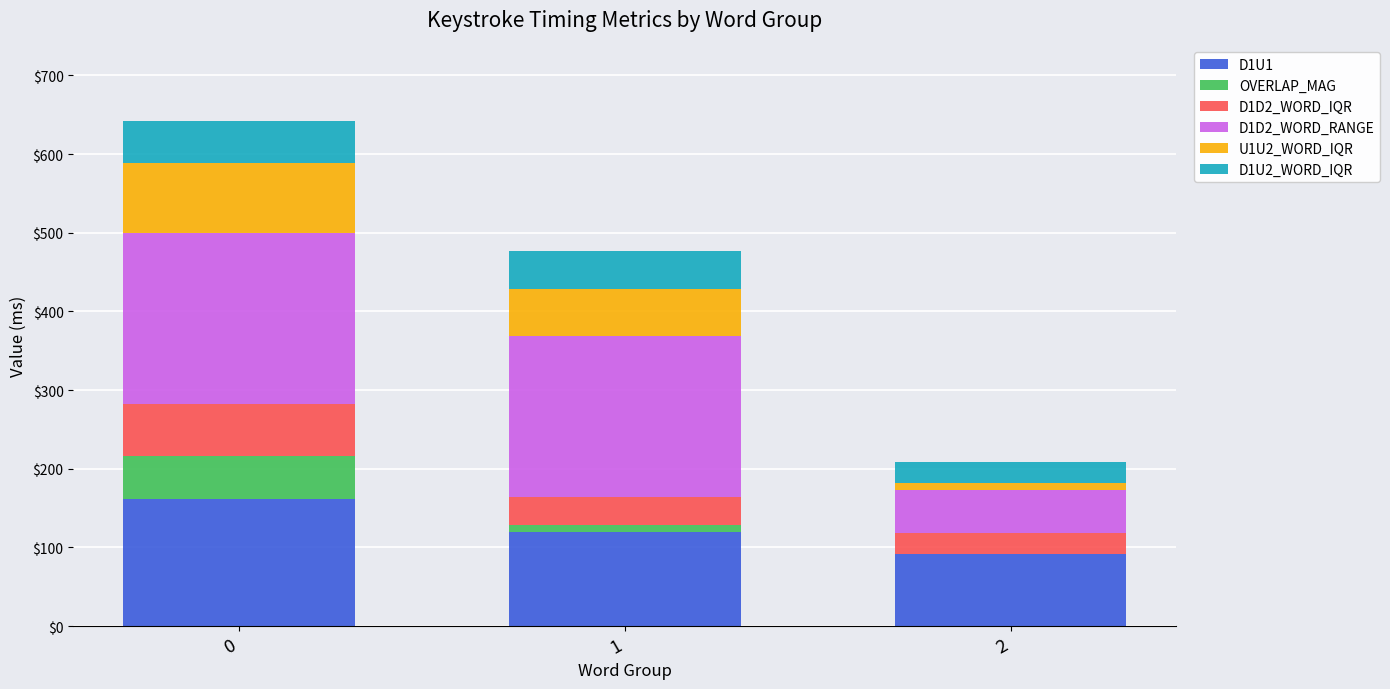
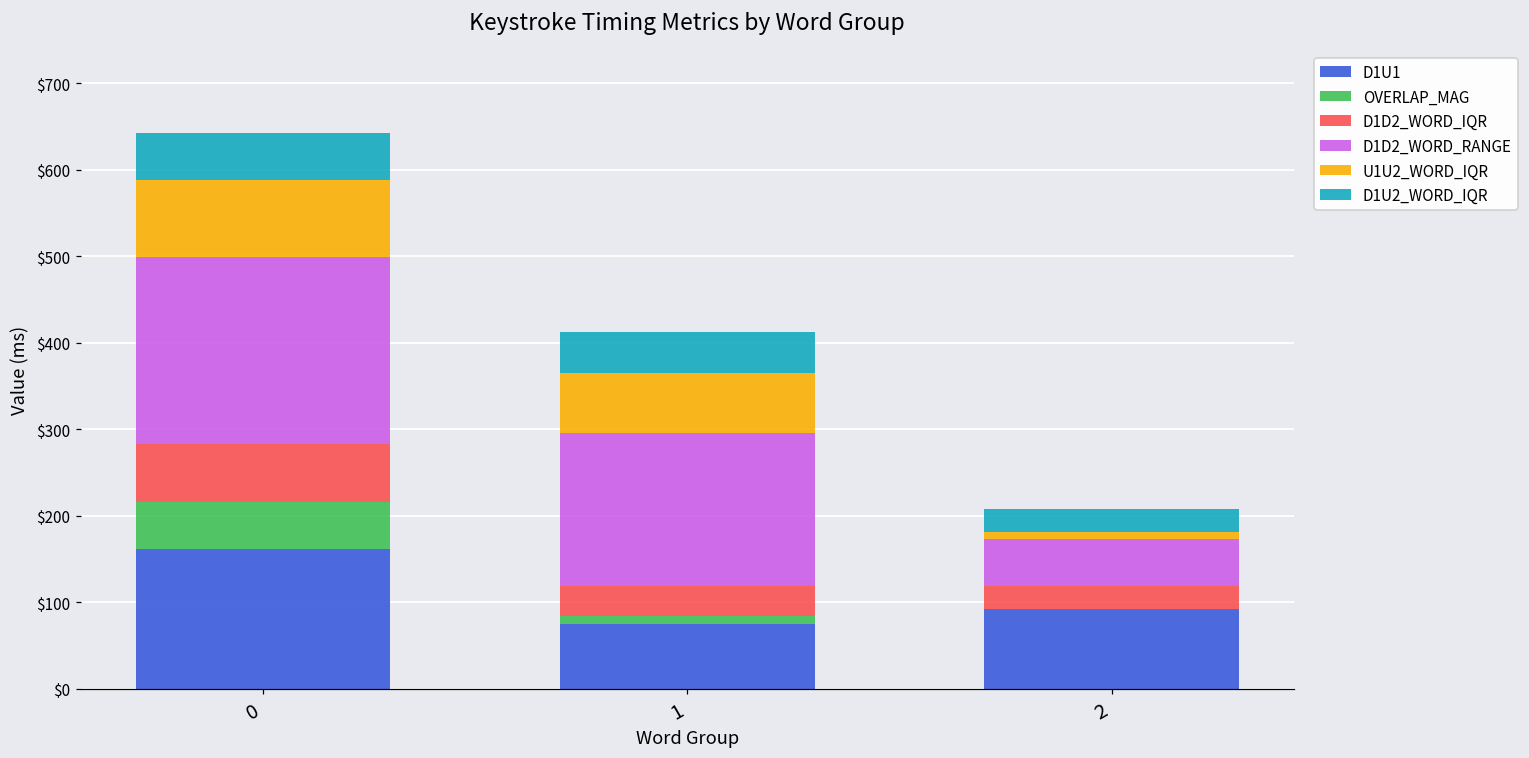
  {
    "D1U1": {
      "0": "$160",
-     "1": "$120",
+     "1": "$70",
      "2": "$90"
    },
    "OVERLAP_MAG": {
      "0": "$60",
      "1": "$10",
      "2": "$0"
    },
    "D1D2_WORD_IQR": {
      "0": "$70",
      "1": "$40",
      "2": "$30"
    },
    "D1D2_WORD_RANGE": {
      "0": "$220",
-     "1": "$210",
+     "1": "$180",
      "2": "$50"
    },
    "U1U2_WORD_IQR": {
      "0": "$90",
-     "1": "$60",
+     "1": "$70",
      "2": "$10"
    },
    "D1U2_WORD_IQR": {
      "0": "$50",
      "1": "$50",
      "2": "$30"
    }
  }
